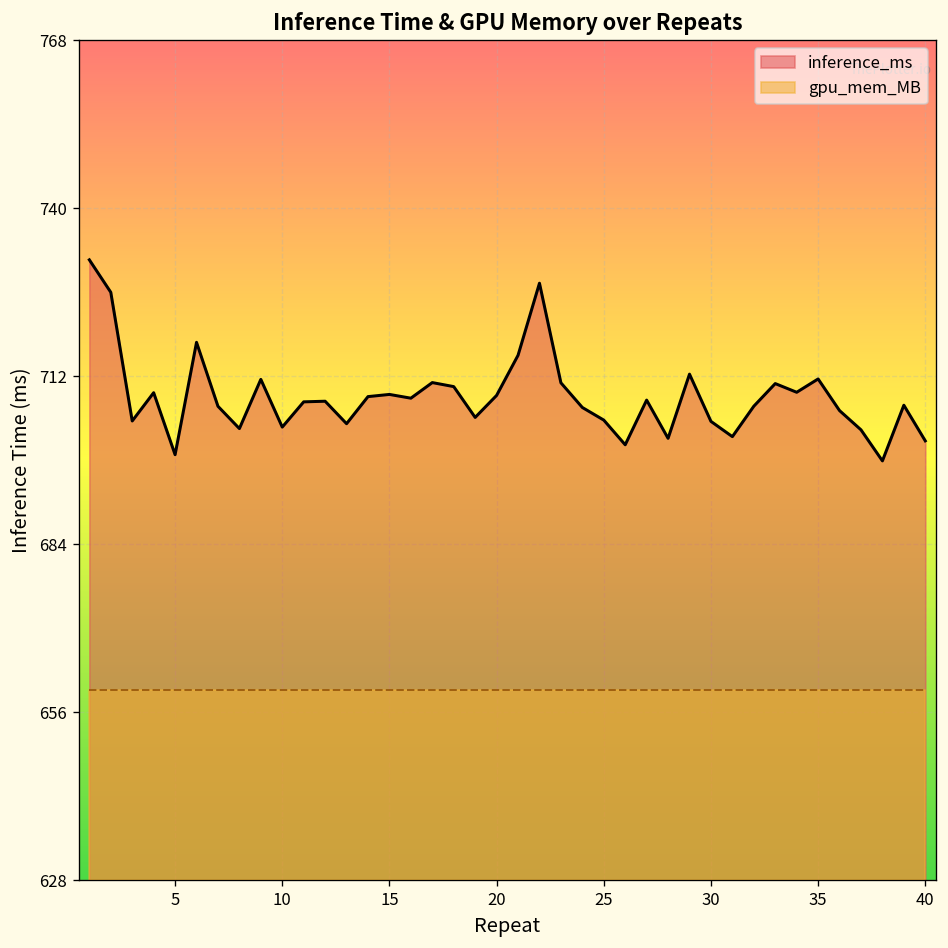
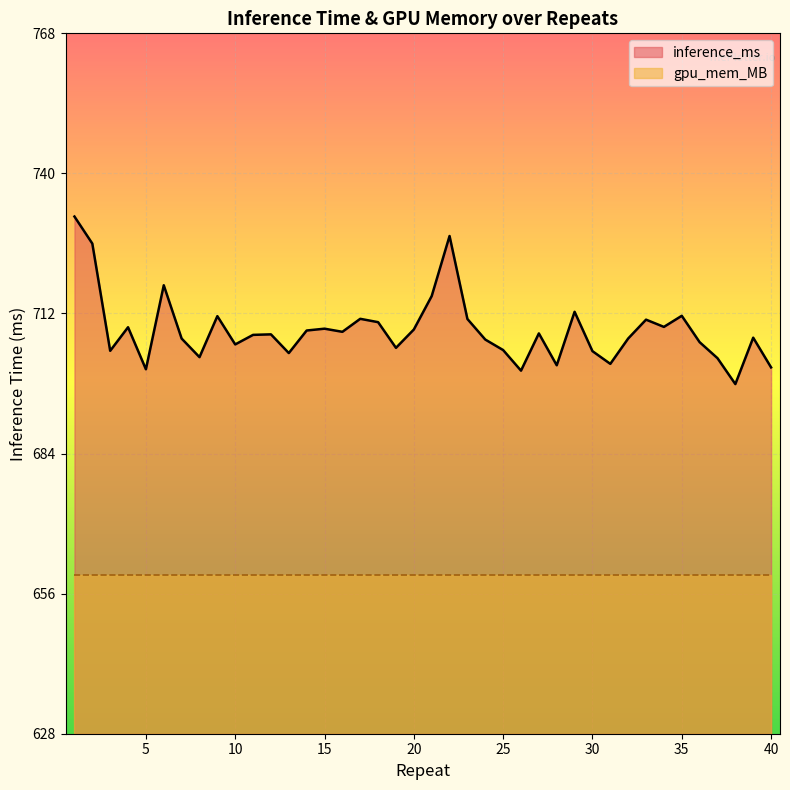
  {
    "inference_ms": {
-     "5": 699,
-     "10": 704,
+     "5": 701,
+     "10": 706,
      "15": 709,
      "20": 709,
      "25": 705,
      "30": 705,
      "35": 712,
      "40": 702
    },
    "gpu_mem_MB": {
      "5": 660,
      "10": 660,
      "15": 660,
      "20": 660,
      "25": 660,
      "30": 660,
      "35": 660,
      "40": 660
    }
  }
